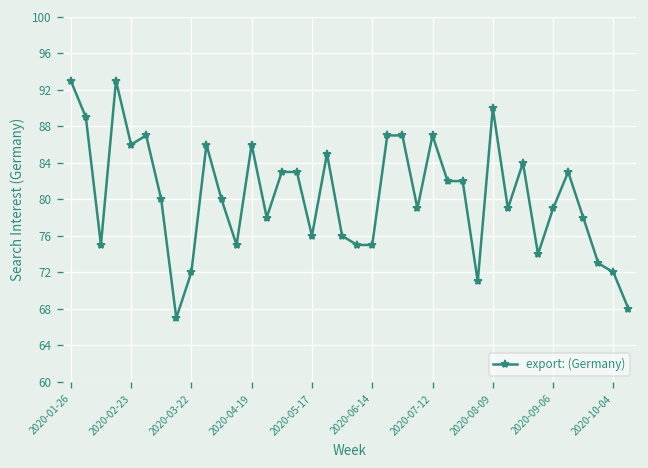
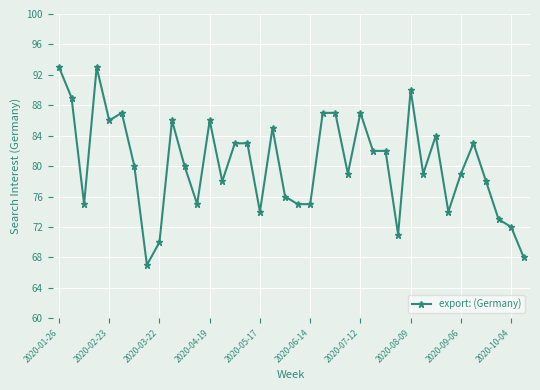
  {
    "2020-01-26": 93,
    "2020-02-23": 86,
-   "2020-03-22": 72,
+   "2020-03-22": 70,
    "2020-04-19": 86,
-   "2020-05-17": 76,
+   "2020-05-17": 74,
    "2020-06-14": 75,
    "2020-07-12": 87,
    "2020-08-09": 90,
    "2020-09-06": 79,
    "2020-10-04": 72
  }
